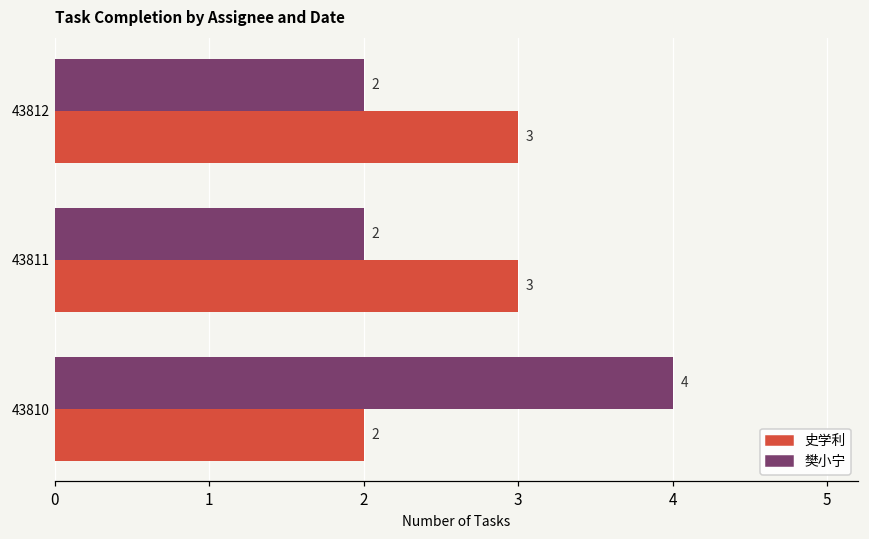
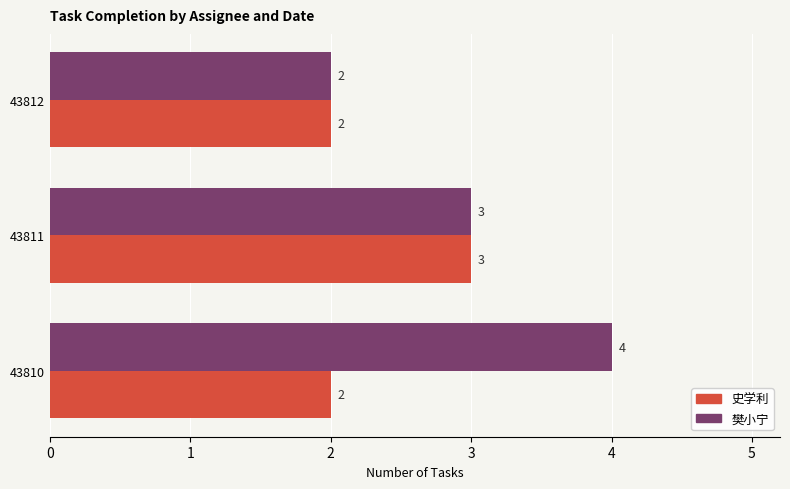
  {
    "史学利": {
-     "43812": 3,
+     "43812": 2,
      "43811": 3,
      "43810": 2
    },
    "樊小宁": {
      "43812": 2,
-     "43811": 2,
+     "43811": 3,
      "43810": 4
    }
  }
